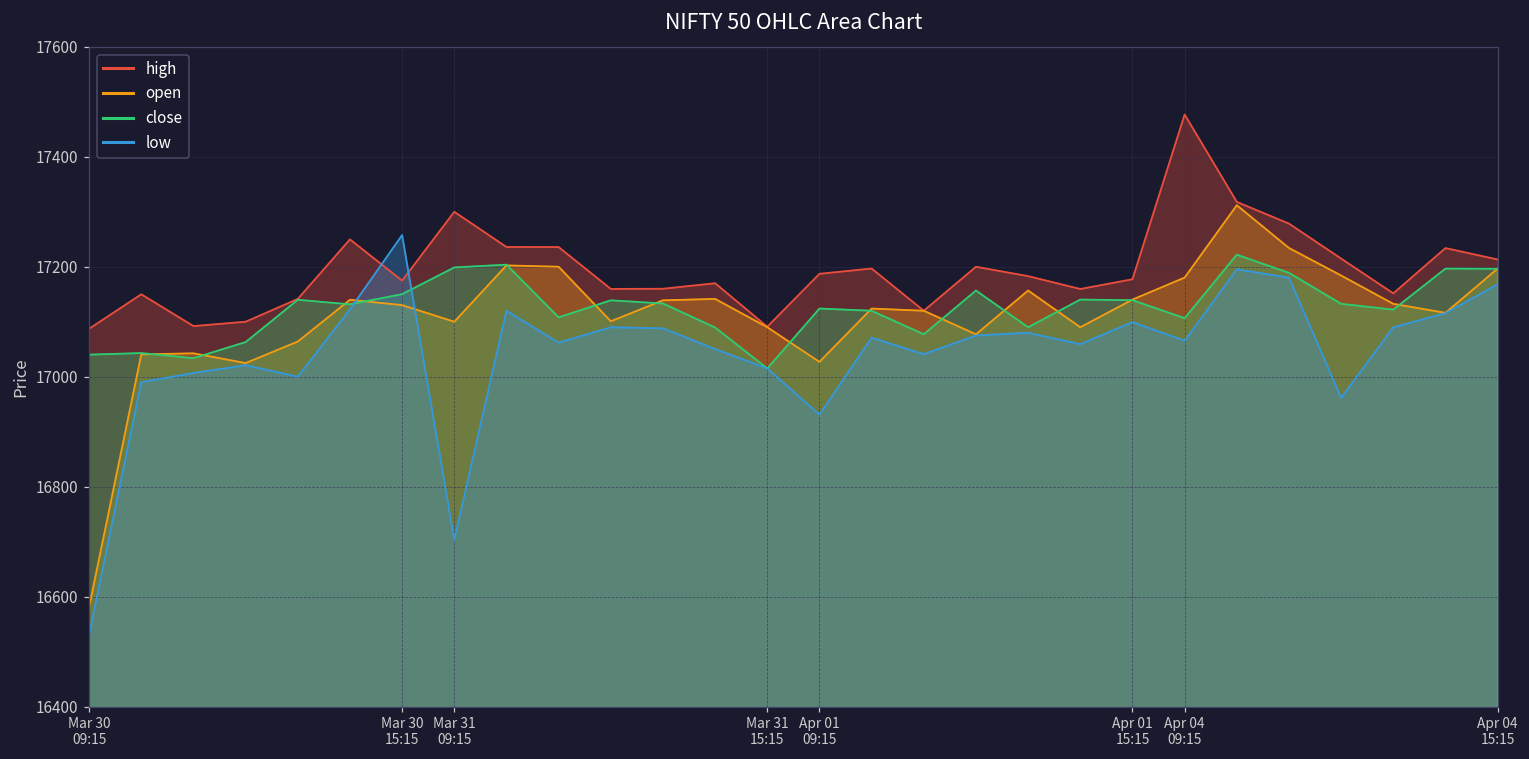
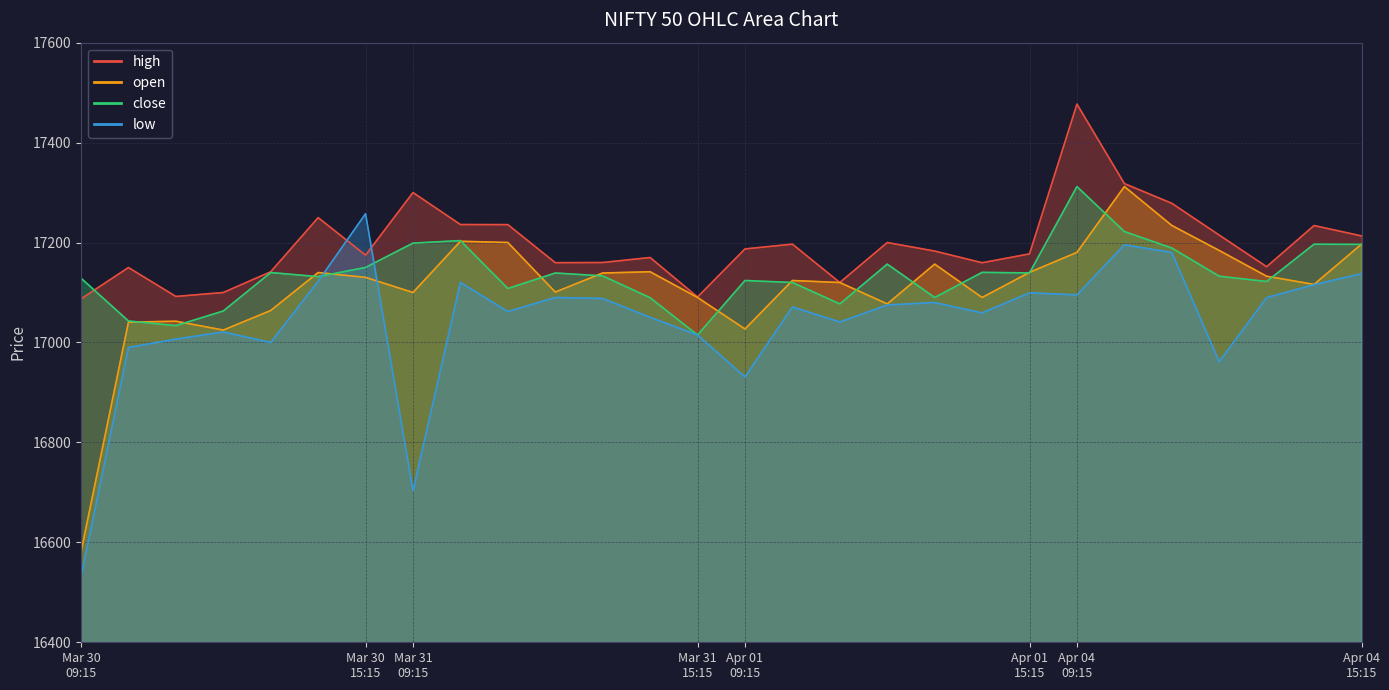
  {
    "close": {
-     "Mar 30 09:15": 17040,
+     "Mar 30 09:15": 17130,
      "Mar 30 15:15": 17150,
      "Mar 31 09:15": 17200,
      "Apr 01 09:15": 17120,
-     "Apr 04 09:15": 17110
+     "Apr 04 09:15": 17310
    },
    "low": {
      "Mar 30 09:15": 16530,
      "Mar 30 15:15": 17260,
      "Mar 31 09:15": 16700,
      "Apr 01 09:15": 16930,
      "Apr 01 15:15": 17100,
-     "Apr 04 09:15": 17070,
-     "Apr 04 15:15": 17170
+     "Apr 04 09:15": 17100,
+     "Apr 04 15:15": 17140
    }
  }
